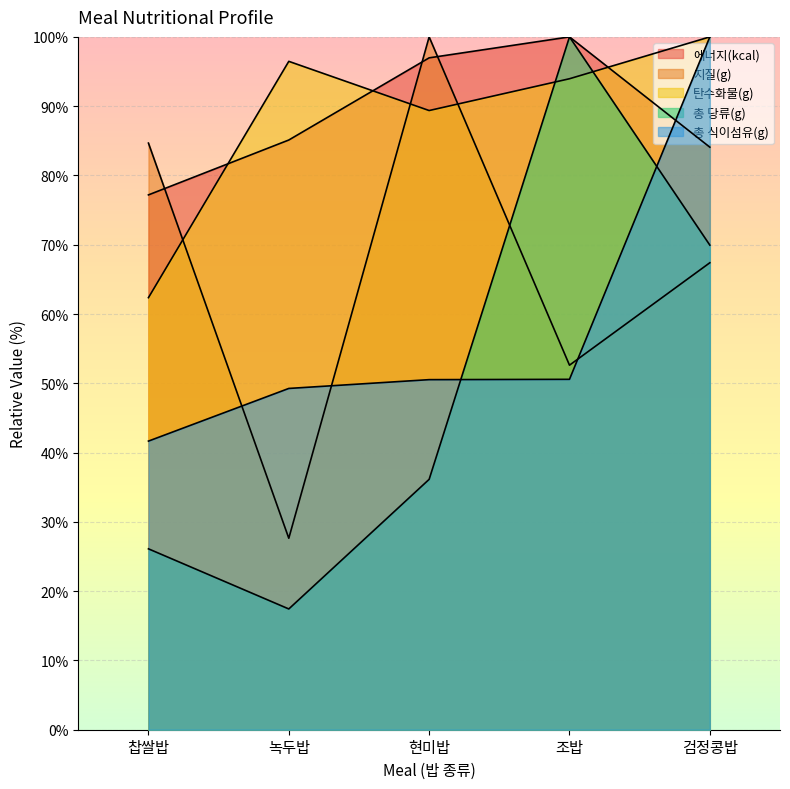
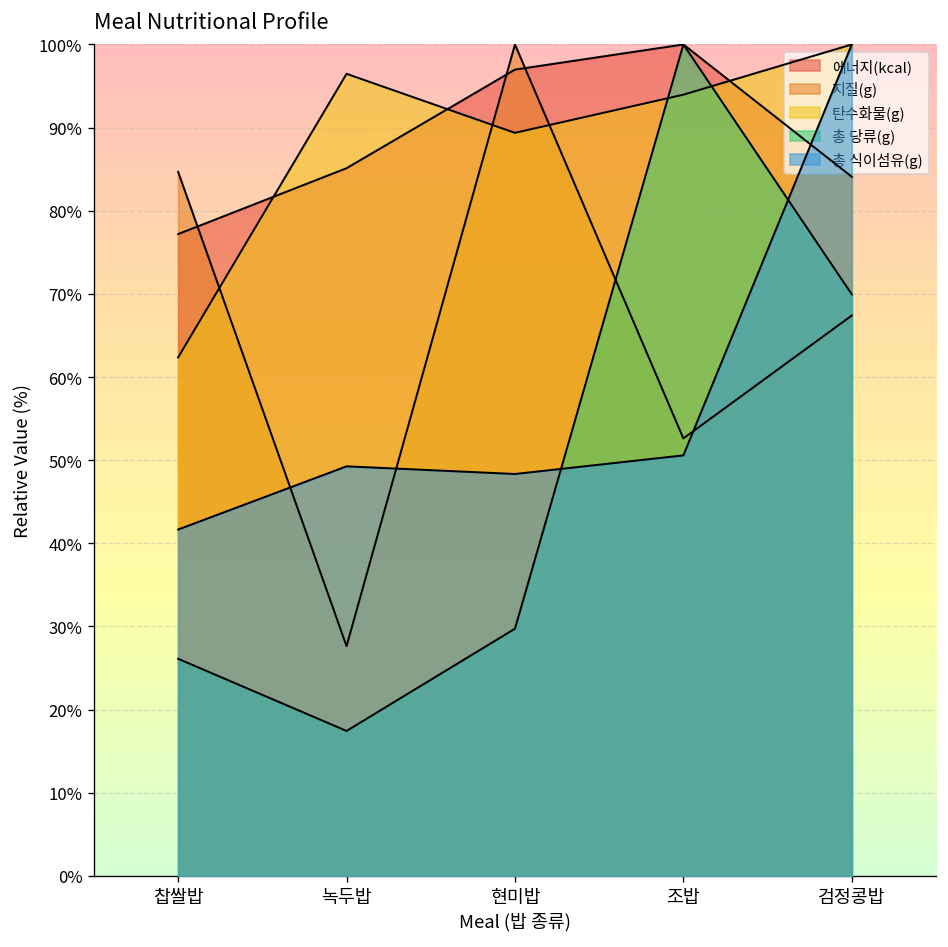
  {
    "탄수화물(g)": {
      "찹쌀밥": "62%",
      "녹두밥": "96%",
      "현미밥": "89%",
      "조밥": "94%"
    },
    "총 당류(g)": {
      "찹쌀밥": "26%",
      "녹두밥": "17%",
-     "현미밥": "36%",
+     "현미밥": "30%",
      "검정콩밥": "70%"
    },
    "총 식이섬유(g)": {
      "찹쌀밥": "42%",
      "녹두밥": "49%",
-     "현미밥": "51%",
+     "현미밥": "48%",
      "조밥": "51%"
    }
  }
